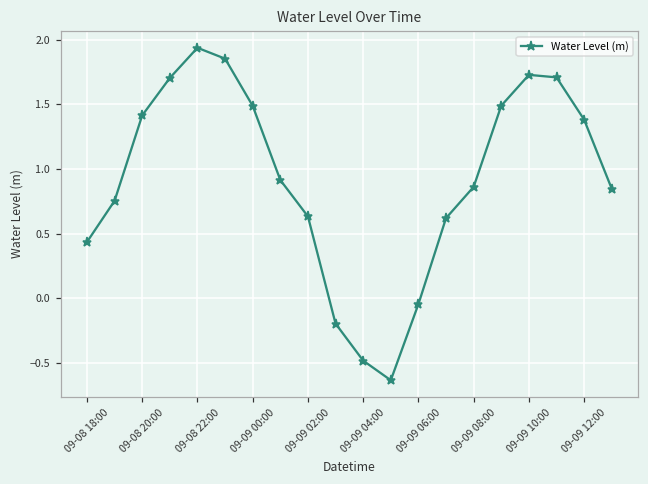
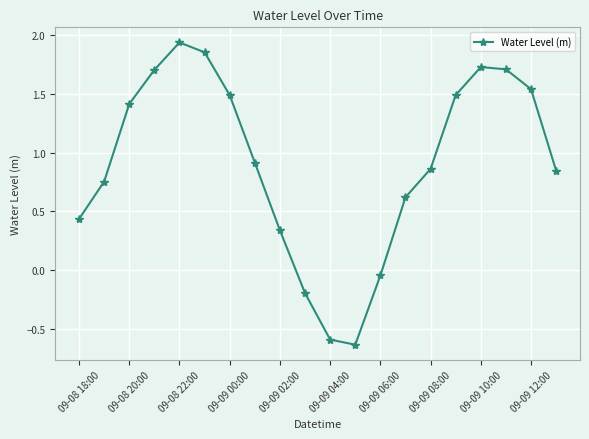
  {
    "09-08 18:00": 0.44,
    "09-08 20:00": 1.42,
    "09-08 22:00": 1.94,
    "09-09 00:00": 1.49,
-   "09-09 02:00": 0.63,
-   "09-09 04:00": -0.48,
+   "09-09 02:00": 0.34,
+   "09-09 04:00": -0.59,
    "09-09 06:00": -0.04,
    "09-09 08:00": 0.86,
    "09-09 10:00": 1.73,
-   "09-09 12:00": 1.38
+   "09-09 12:00": 1.54
  }
